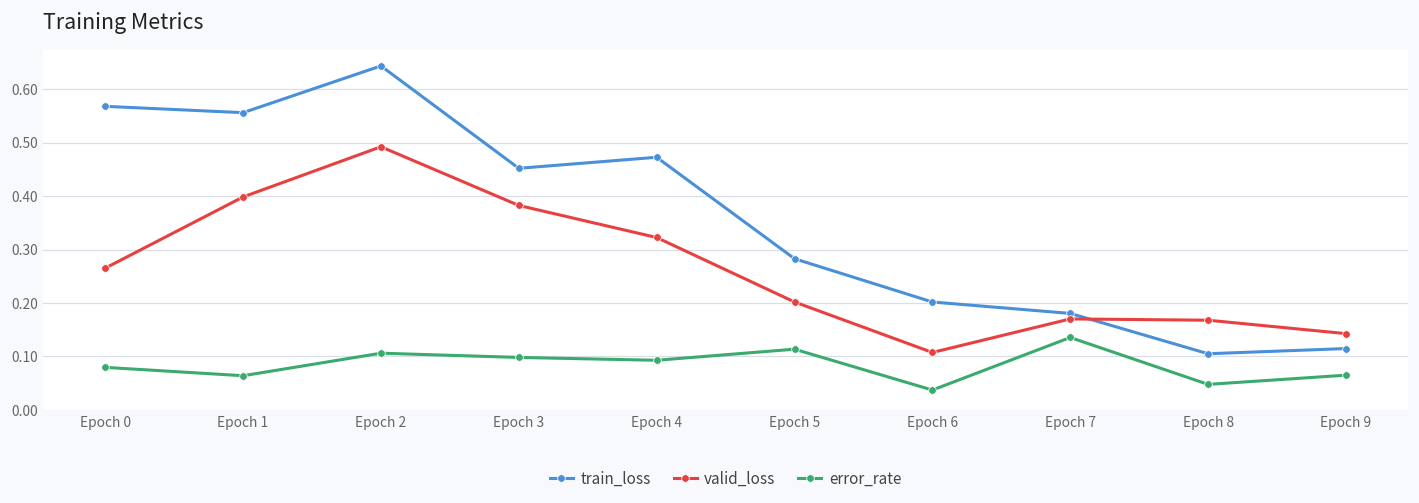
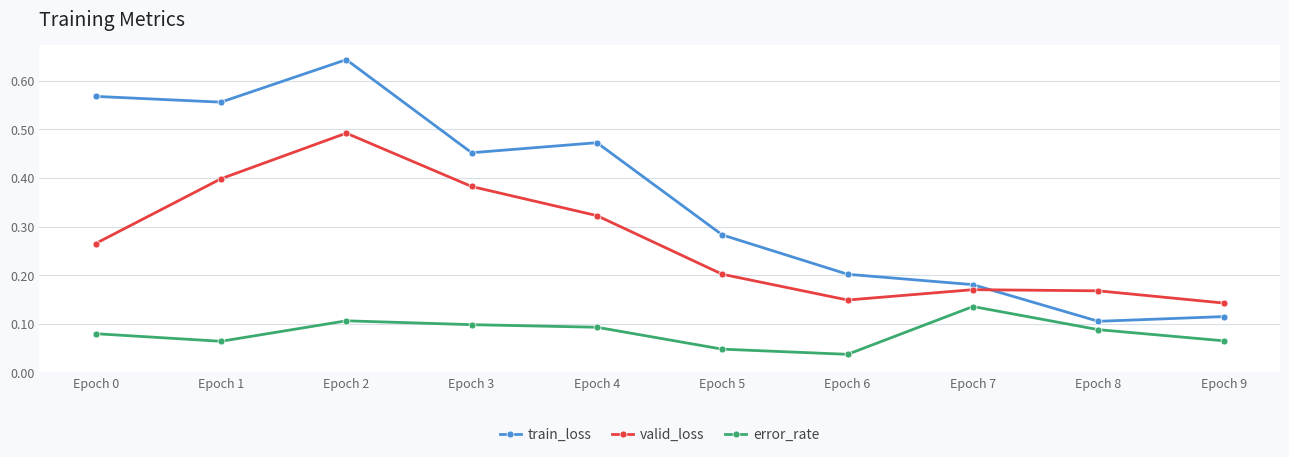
  {
    "train_loss": {
      "Epoch 0": 0.57,
      "Epoch 1": 0.56,
      "Epoch 2": 0.64,
      "Epoch 3": 0.45,
      "Epoch 4": 0.47,
      "Epoch 5": 0.28,
      "Epoch 6": 0.20,
      "Epoch 7": 0.18,
      "Epoch 8": 0.11,
      "Epoch 9": 0.11
    },
    "valid_loss": {
      "Epoch 0": 0.27,
      "Epoch 1": 0.40,
      "Epoch 2": 0.49,
      "Epoch 3": 0.38,
      "Epoch 4": 0.32,
      "Epoch 5": 0.20,
-     "Epoch 6": 0.11,
+     "Epoch 6": 0.15,
      "Epoch 7": 0.17,
      "Epoch 8": 0.17,
      "Epoch 9": 0.14
    },
    "error_rate": {
      "Epoch 0": 0.08,
      "Epoch 1": 0.06,
      "Epoch 2": 0.11,
      "Epoch 3": 0.10,
      "Epoch 4": 0.09,
-     "Epoch 5": 0.11,
+     "Epoch 5": 0.05,
      "Epoch 6": 0.04,
      "Epoch 7": 0.14,
-     "Epoch 8": 0.05,
+     "Epoch 8": 0.09,
      "Epoch 9": 0.06
    }
  }
